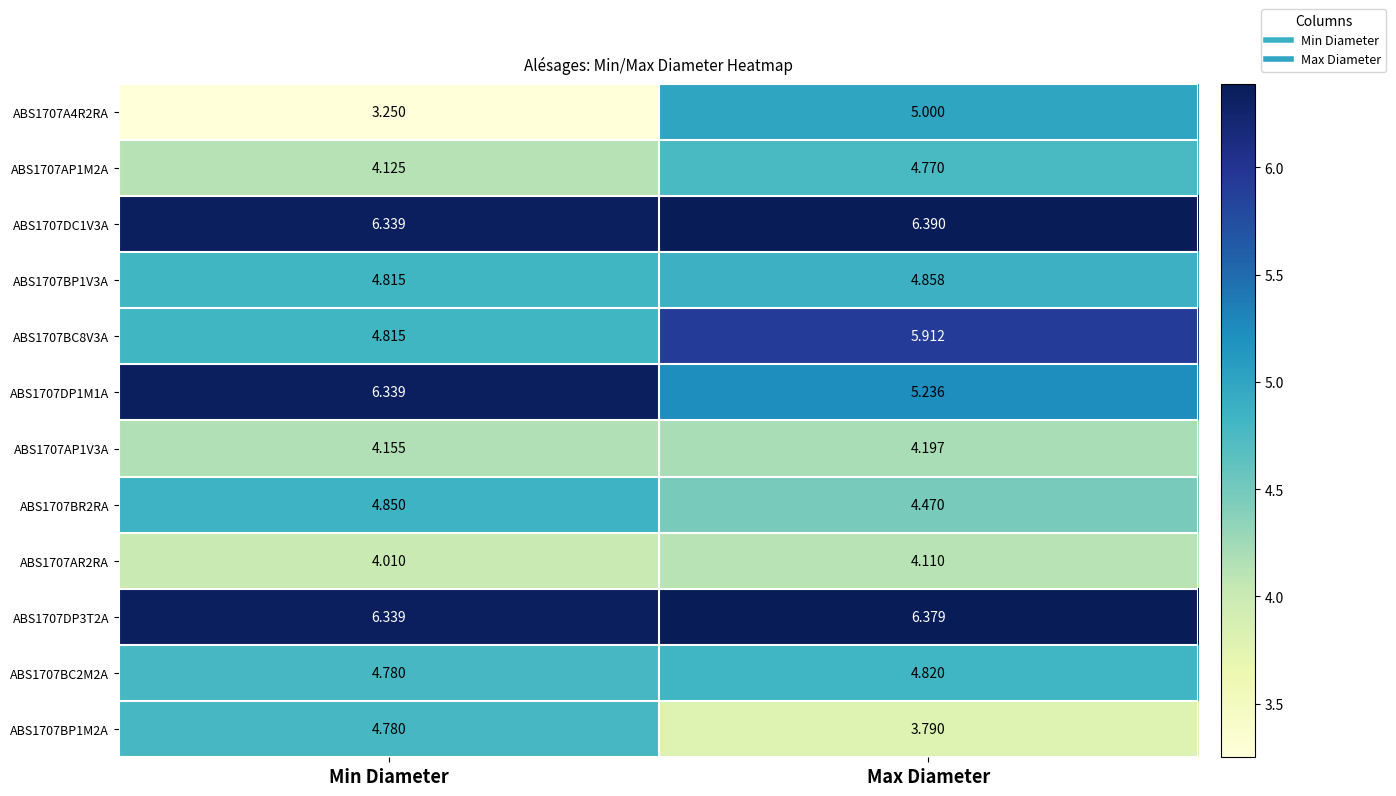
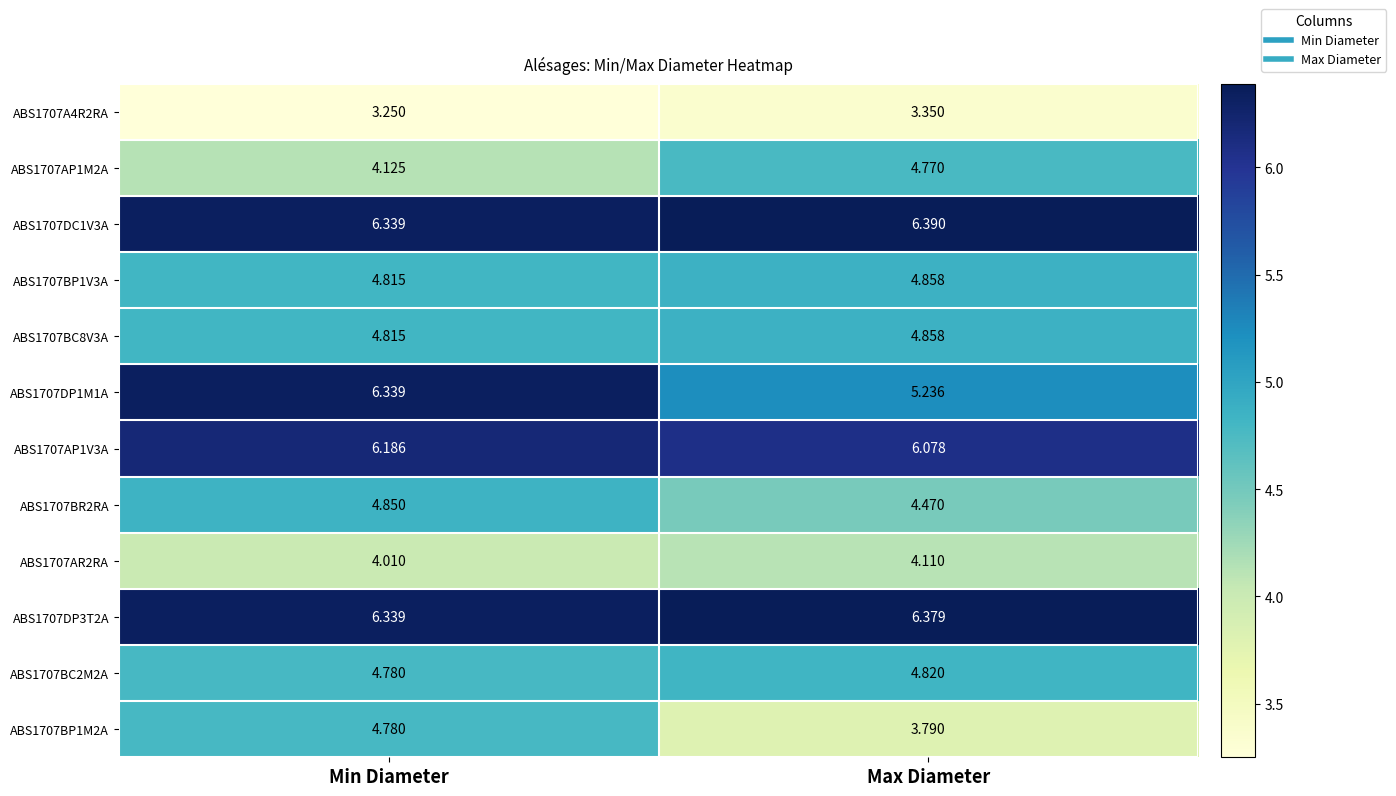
  {
    "ABS1707A4R2RA": {
      "Min Diameter": 3.250,
-     "Max Diameter": 5.000
+     "Max Diameter": 3.350
    },
    "ABS1707AP1M2A": {
      "Min Diameter": 4.125,
      "Max Diameter": 4.770
    },
    "ABS1707DC1V3A": {
      "Min Diameter": 6.339,
      "Max Diameter": 6.390
    },
    "ABS1707BP1V3A": {
      "Min Diameter": 4.815,
      "Max Diameter": 4.858
    },
    "ABS1707BC8V3A": {
      "Min Diameter": 4.815,
-     "Max Diameter": 5.912
+     "Max Diameter": 4.858
    },
    "ABS1707DP1M1A": {
      "Min Diameter": 6.339,
      "Max Diameter": 5.236
    },
    "ABS1707AP1V3A": {
-     "Min Diameter": 4.155,
-     "Max Diameter": 4.197
+     "Min Diameter": 6.186,
+     "Max Diameter": 6.078
    },
    "ABS1707BR2RA": {
      "Min Diameter": 4.850,
      "Max Diameter": 4.470
    },
    "ABS1707AR2RA": {
      "Min Diameter": 4.010,
      "Max Diameter": 4.110
    },
    "ABS1707DP3T2A": {
      "Min Diameter": 6.339,
      "Max Diameter": 6.379
    },
    "ABS1707BC2M2A": {
      "Min Diameter": 4.780,
      "Max Diameter": 4.820
    },
    "ABS1707BP1M2A": {
      "Min Diameter": 4.780,
      "Max Diameter": 3.790
    }
  }
